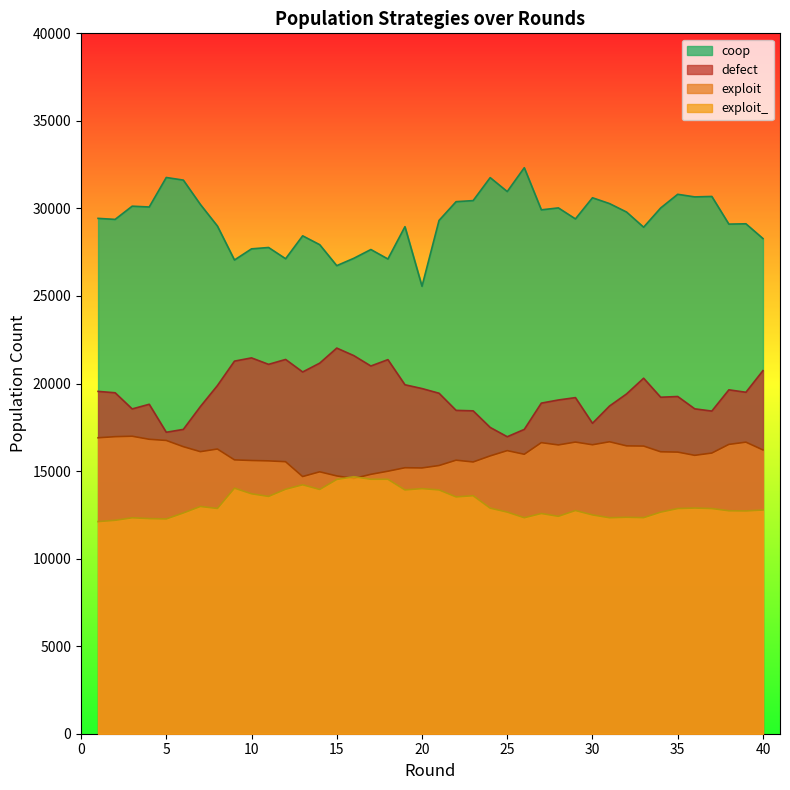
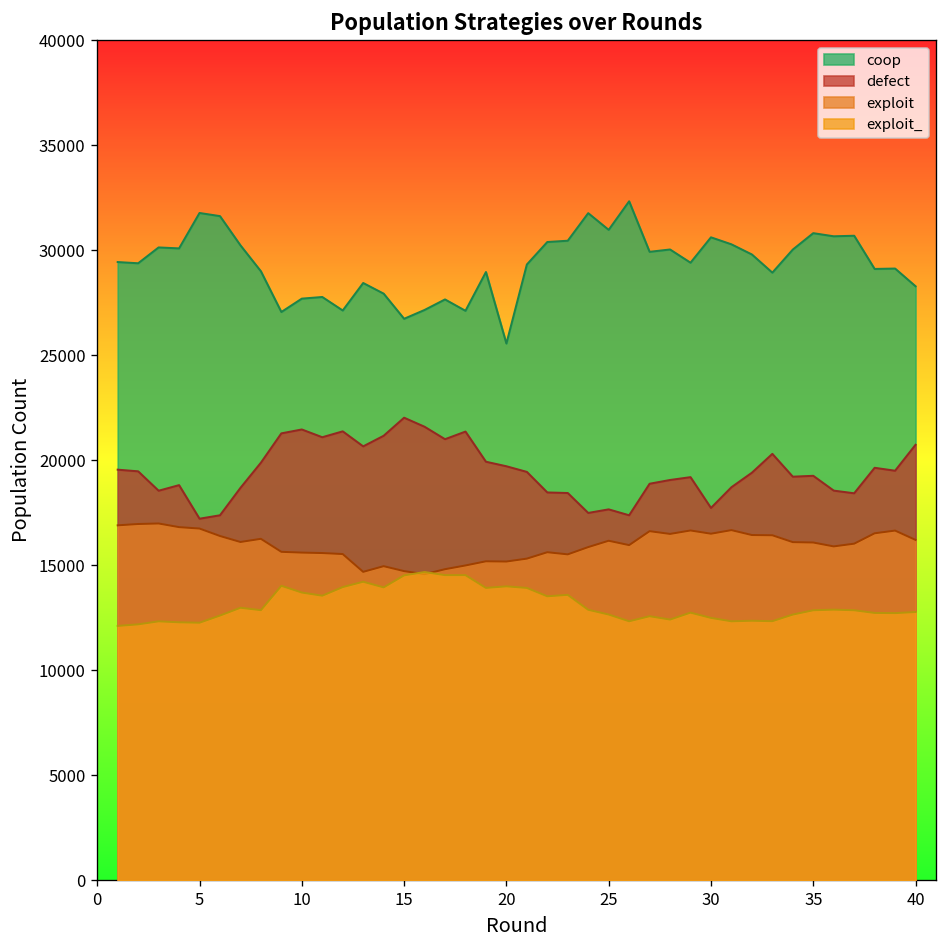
  {
    "coop": {
      "5": 31800,
      "10": 27700,
      "15": 26700,
      "20": 25600,
      "25": 31000,
      "30": 30600,
      "35": 30800,
      "40": 28300
    },
    "defect": {
      "5": 17200,
      "10": 21500,
      "15": 22000,
      "20": 19700,
-     "25": 17000,
+     "25": 17700,
      "30": 17700,
      "35": 19300,
      "40": 20700
    }
  }
